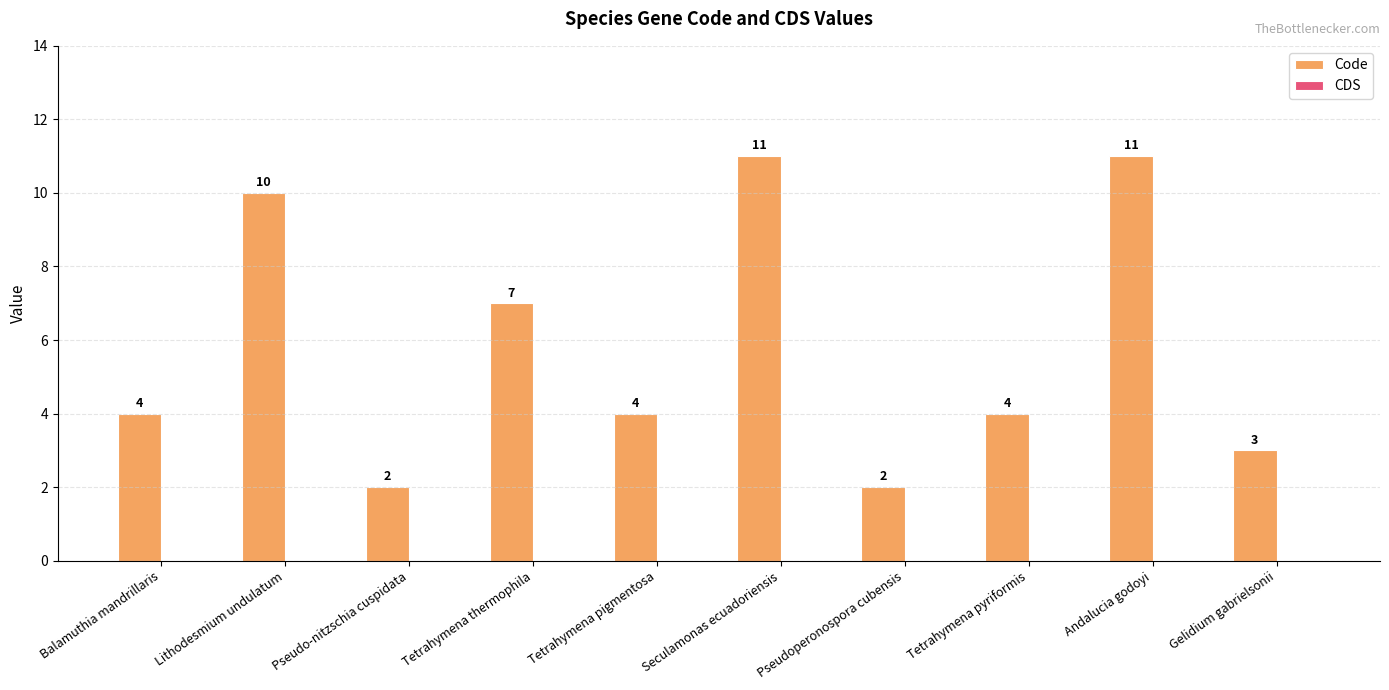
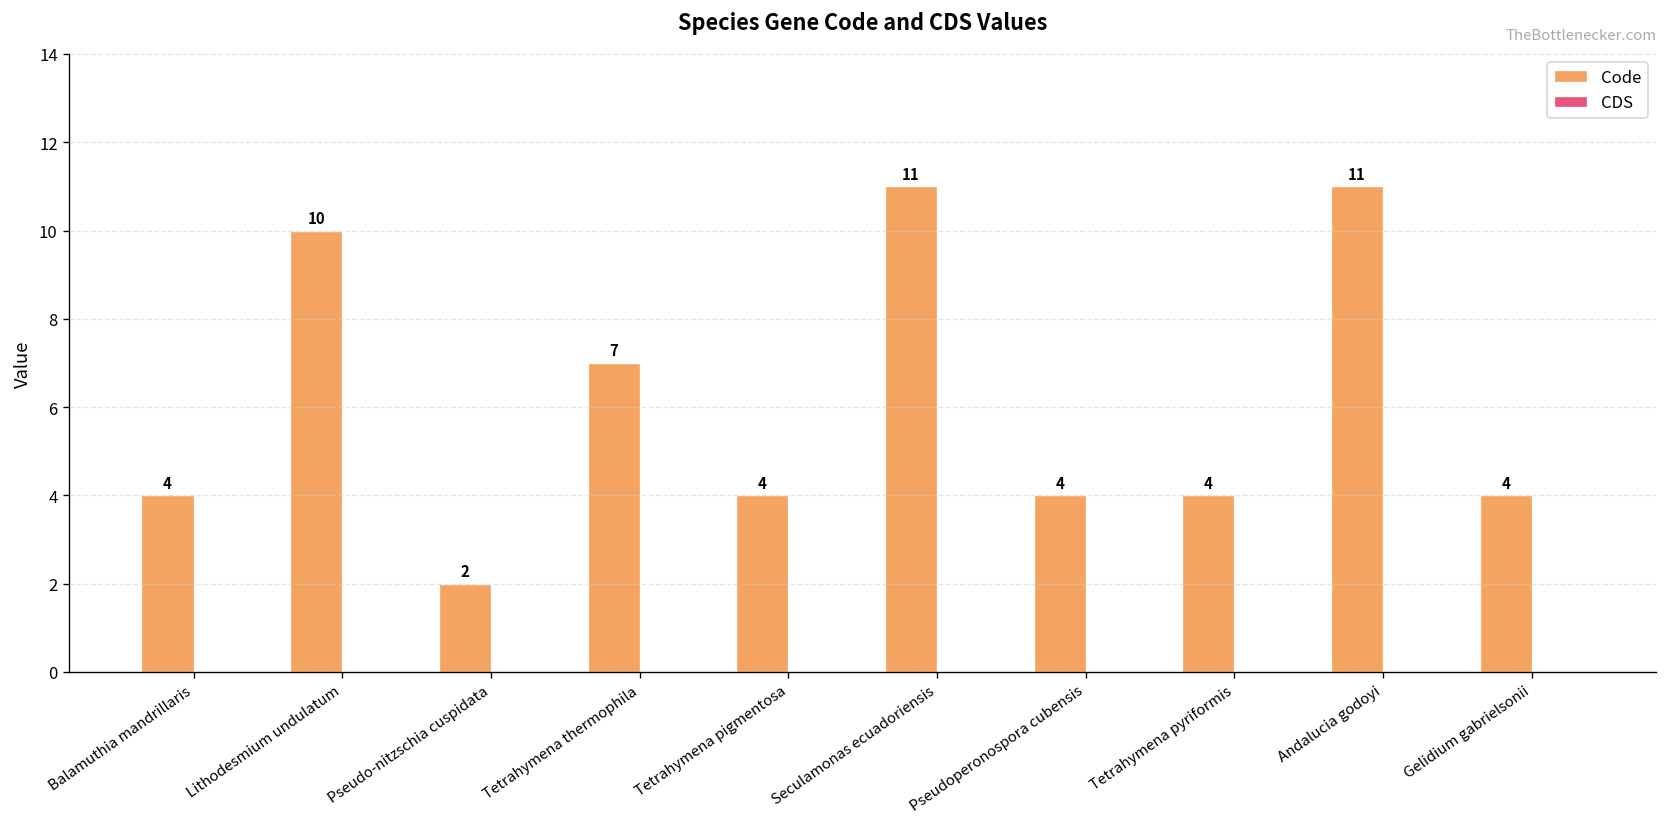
  {
    "Code": {
      "Balamuthia mandrillaris": 4,
      "Lithodesmium undulatum": 10,
      "Pseudo-nitzschia cuspidata": 2,
      "Tetrahymena thermophila": 7,
      "Tetrahymena pigmentosa": 4,
      "Seculamonas ecuadoriensis": 11,
-     "Pseudoperonospora cubensis": 2,
+     "Pseudoperonospora cubensis": 4,
      "Tetrahymena pyriformis": 4,
      "Andalucia godoyi": 11,
-     "Gelidium gabrielsonii": 3
+     "Gelidium gabrielsonii": 4
    },
    "CDS": {
      "Balamuthia mandrillaris": 0.0,
      "Lithodesmium undulatum": 0.0,
      "Pseudo-nitzschia cuspidata": 0.0,
      "Tetrahymena thermophila": 0.0,
      "Tetrahymena pigmentosa": 0.0,
      "Seculamonas ecuadoriensis": 0.0,
      "Pseudoperonospora cubensis": 0.0,
      "Tetrahymena pyriformis": 0.0,
      "Andalucia godoyi": 0.0,
      "Gelidium gabrielsonii": 0.0
    }
  }
